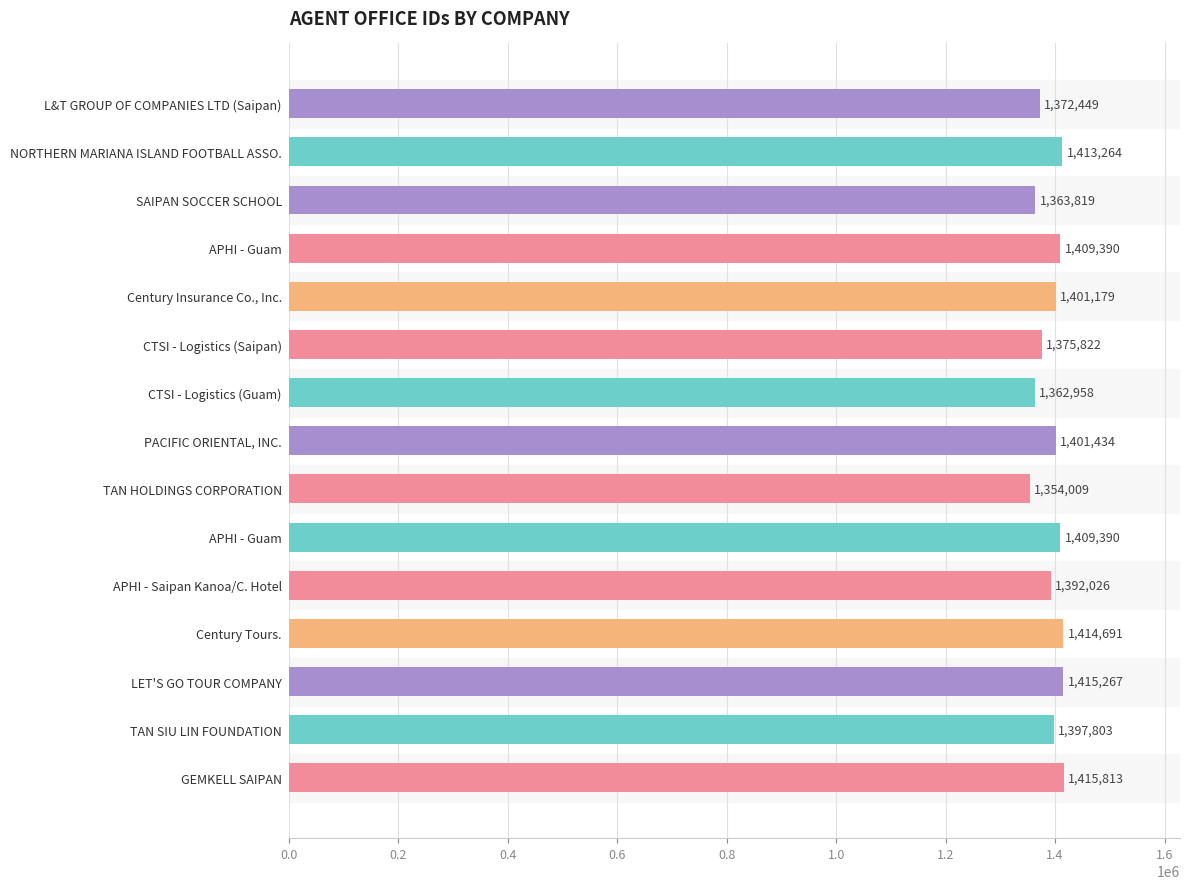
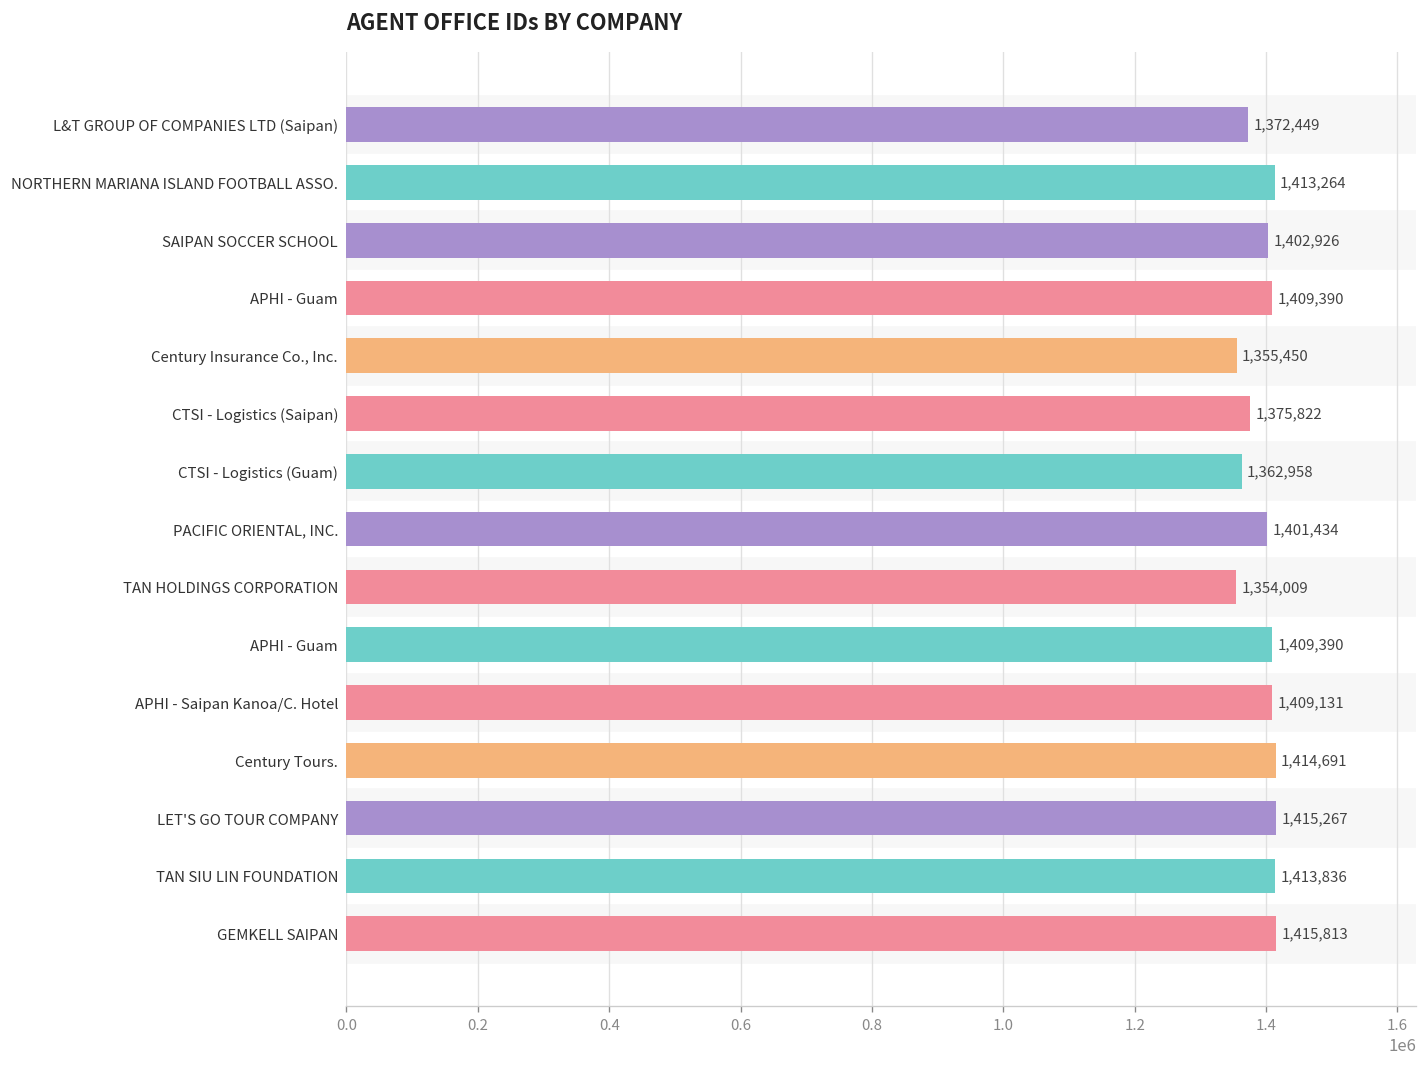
  {
    "L&T GROUP OF COMPANIES LTD (Saipan)": "1,372,449",
    "NORTHERN MARIANA ISLAND FOOTBALL ASSO.": "1,413,264",
-   "SAIPAN SOCCER SCHOOL": "1,363,819",
-   "Century Insurance Co., Inc.": "1,401,179",
+   "SAIPAN SOCCER SCHOOL": "1,402,926",
+   "Century Insurance Co., Inc.": "1,355,450",
    "CTSI - Logistics (Saipan)": "1,375,822",
    "CTSI - Logistics (Guam)": "1,362,958",
    "PACIFIC ORIENTAL, INC.": "1,401,434",
    "TAN HOLDINGS CORPORATION": "1,354,009",
-   "APHI - Saipan Kanoa/C. Hotel": "1,392,026",
+   "APHI - Saipan Kanoa/C. Hotel": "1,409,131",
    "Century Tours.": "1,414,691",
    "LET'S GO TOUR COMPANY": "1,415,267",
-   "TAN SIU LIN FOUNDATION": "1,397,803",
+   "TAN SIU LIN FOUNDATION": "1,413,836",
    "GEMKELL SAIPAN": "1,415,813"
  }
